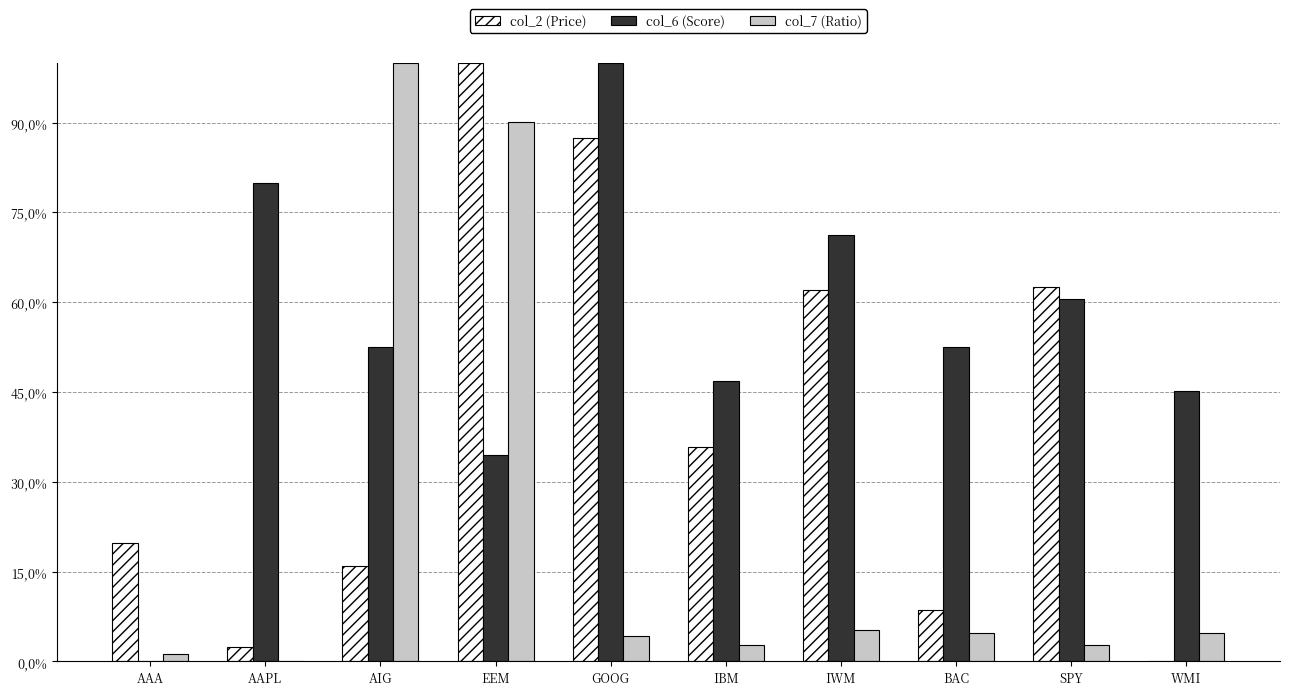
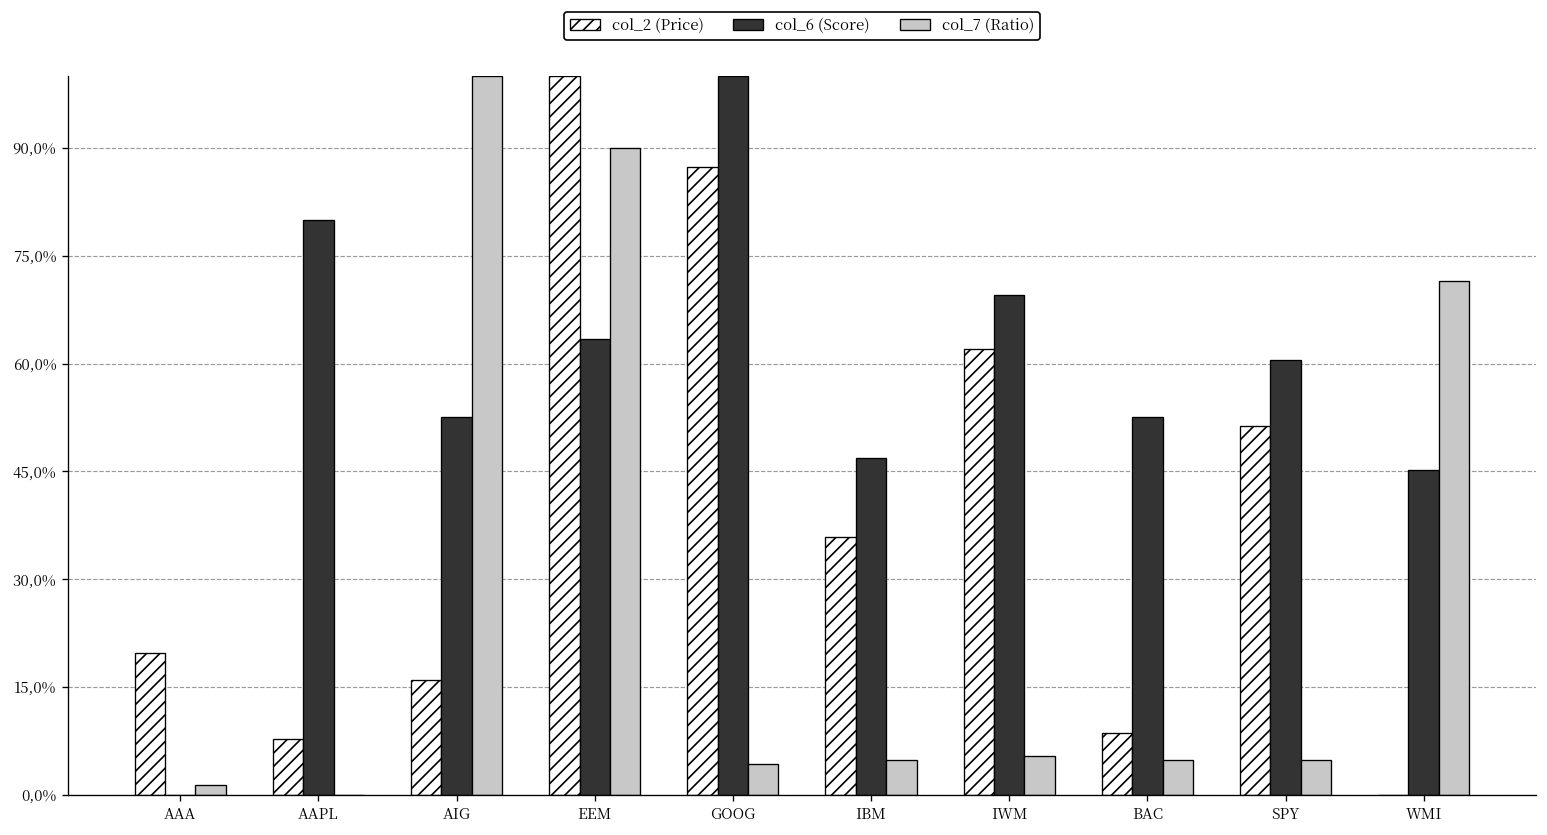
  {
    "col_2 (Price)": {
      "AAA": "200%",
-     "AAPL": "20%",
+     "AAPL": "80%",
      "AIG": "160%",
      "EEM": "1000%",
      "GOOG": "870%",
      "IBM": "360%",
      "IWM": "620%",
      "BAC": "90%",
-     "SPY": "630%",
+     "SPY": "510%",
      "WMI": "0%"
    },
    "col_6 (Score)": {
      "AAA": "0%",
      "AAPL": "800%",
      "AIG": "530%",
-     "EEM": "340%",
+     "EEM": "630%",
      "GOOG": "1000%",
      "IBM": "470%",
-     "IWM": "710%",
+     "IWM": "700%",
      "BAC": "530%",
      "SPY": "600%",
      "WMI": "450%"
    },
    "col_7 (Ratio)": {
      "AAA": "10%",
      "AAPL": "0%",
      "AIG": "1000%",
      "EEM": "900%",
      "GOOG": "40%",
-     "IBM": "30%",
+     "IBM": "50%",
      "IWM": "50%",
      "BAC": "50%",
-     "SPY": "30%",
-     "WMI": "50%"
+     "SPY": "50%",
+     "WMI": "710%"
    }
  }
